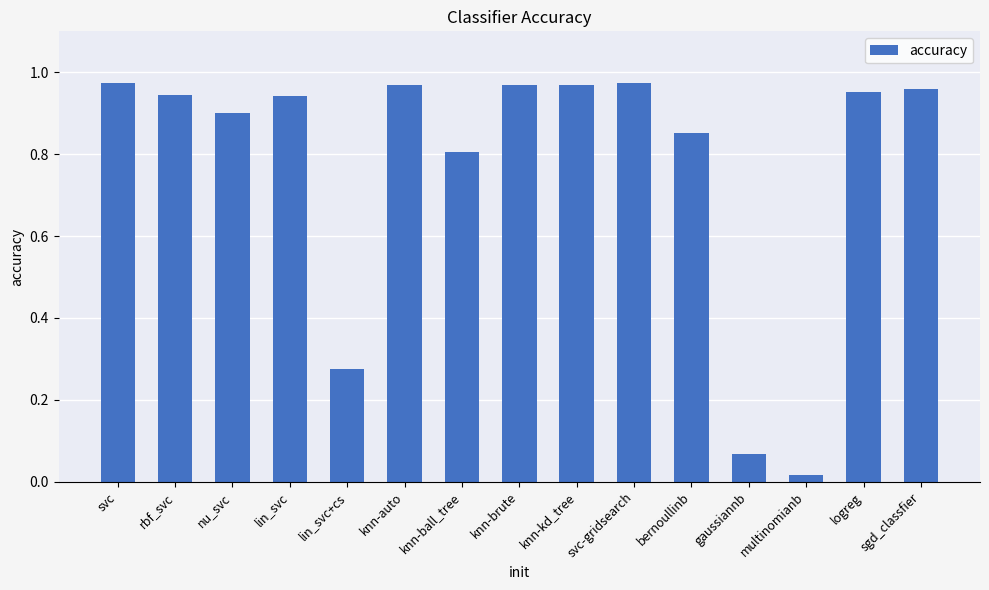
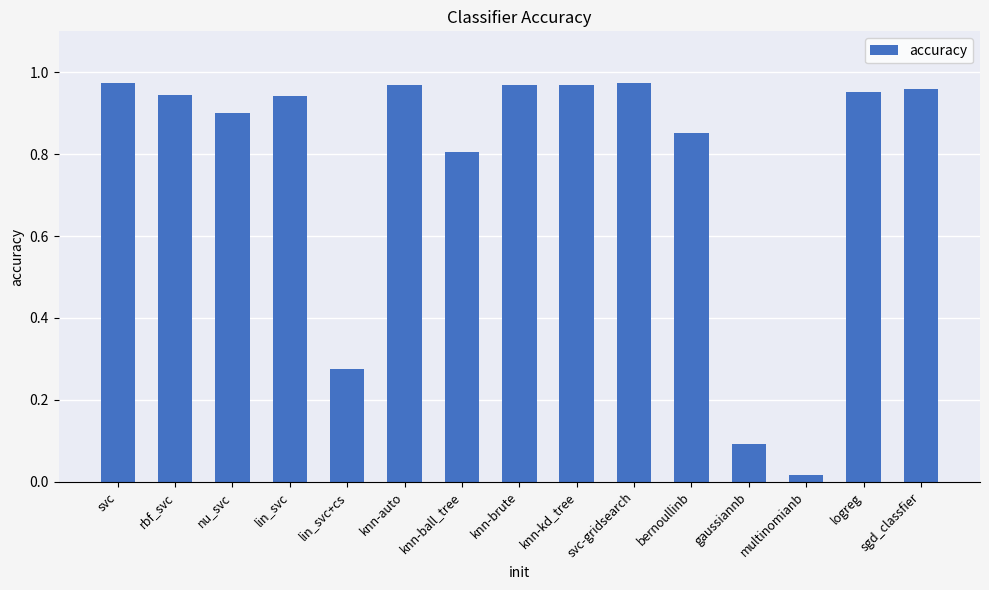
  {
    "svc": 0.97,
    "rbf_svc": 0.94,
    "nu_svc": 0.90,
    "lin_svc": 0.94,
    "lin_svc+cs": 0.28,
    "knn-auto": 0.97,
    "knn-ball_tree": 0.80,
    "knn-brute": 0.97,
    "knn-kd_tree": 0.97,
    "svc-gridsearch": 0.97,
    "bernoullinb": 0.85,
-   "gaussiannb": 0.07,
+   "gaussiannb": 0.09,
    "multinomianb": 0.02,
    "logreg": 0.95,
    "sgd_classfier": 0.96
  }
